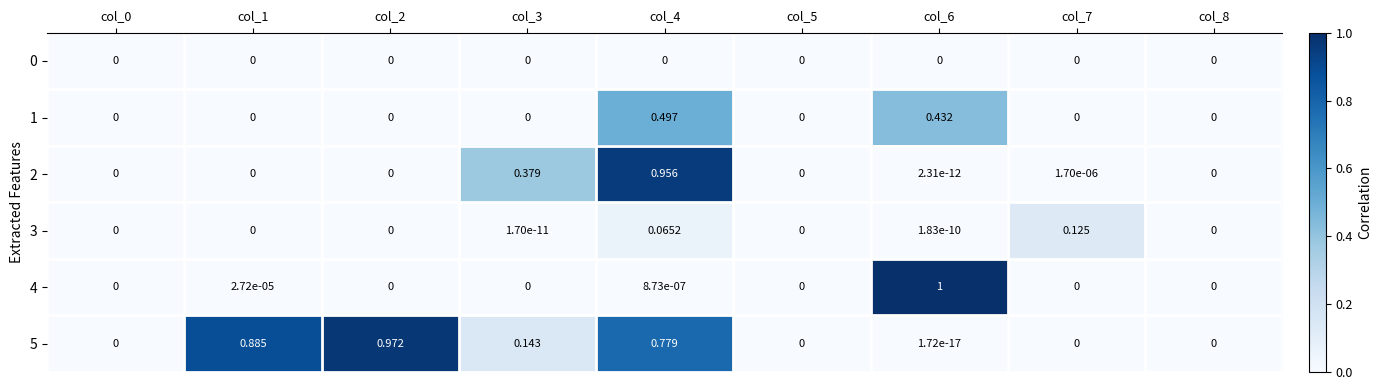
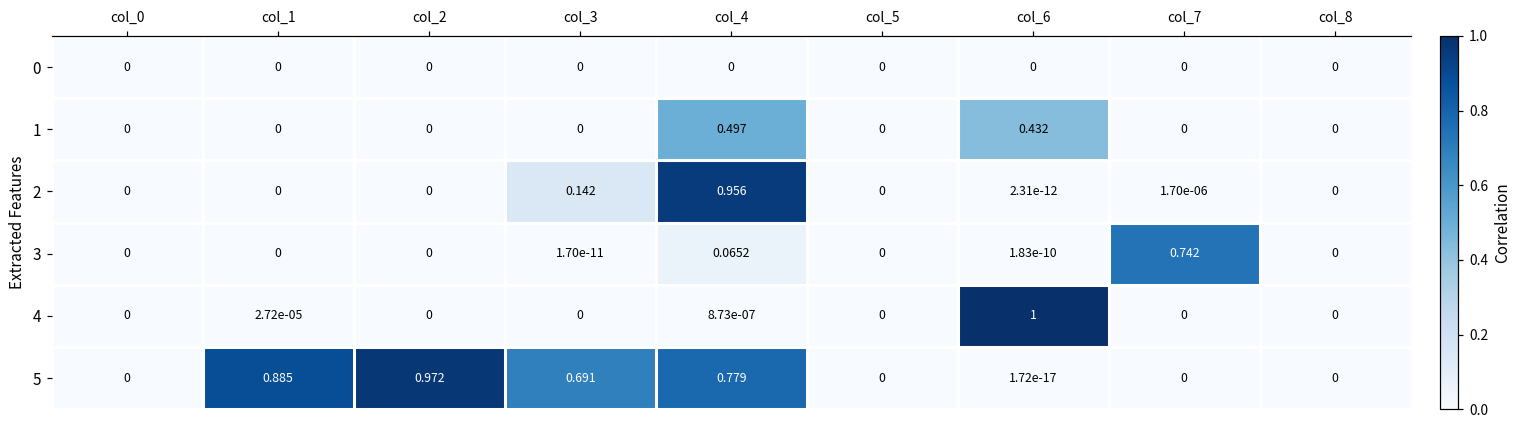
  {
    "0": {
      "col_0": "0",
      "col_1": "0",
      "col_2": "0",
      "col_3": "0",
      "col_4": "0",
      "col_5": "0",
      "col_6": "0",
      "col_7": "0",
      "col_8": "0"
    },
    "1": {
      "col_0": "0",
      "col_1": "0",
      "col_2": "0",
      "col_3": "0",
      "col_4": "0.497",
      "col_5": "0",
      "col_6": "0.432",
      "col_7": "0",
      "col_8": "0"
    },
    "2": {
      "col_0": "0",
      "col_1": "0",
      "col_2": "0",
-     "col_3": "0.379",
+     "col_3": "0.142",
      "col_4": "0.956",
      "col_5": "0",
      "col_6": "2.31e-12",
      "col_7": "1.70e-06",
      "col_8": "0"
    },
    "3": {
      "col_0": "0",
      "col_1": "0",
      "col_2": "0",
      "col_3": "1.70e-11",
      "col_4": "0.0652",
      "col_5": "0",
      "col_6": "1.83e-10",
-     "col_7": "0.125",
+     "col_7": "0.742",
      "col_8": "0"
    },
    "4": {
      "col_0": "0",
      "col_1": "2.72e-05",
      "col_2": "0",
      "col_3": "0",
      "col_4": "8.73e-07",
      "col_5": "0",
      "col_6": "1",
      "col_7": "0",
      "col_8": "0"
    },
    "5": {
      "col_0": "0",
      "col_1": "0.885",
      "col_2": "0.972",
-     "col_3": "0.143",
+     "col_3": "0.691",
      "col_4": "0.779",
      "col_5": "0",
      "col_6": "1.72e-17",
      "col_7": "0",
      "col_8": "0"
    }
  }
